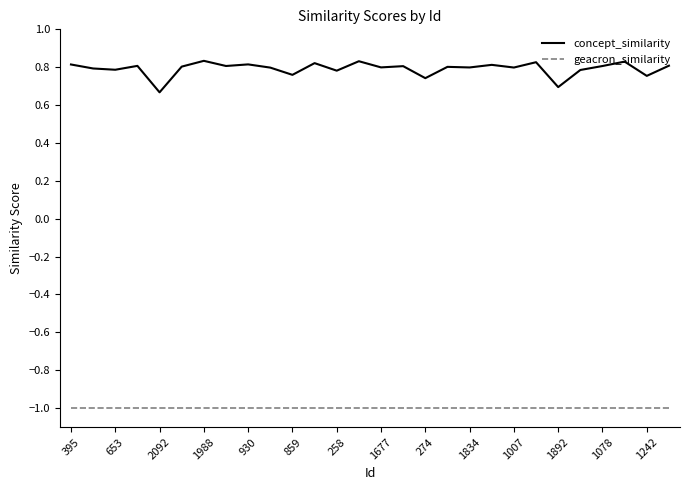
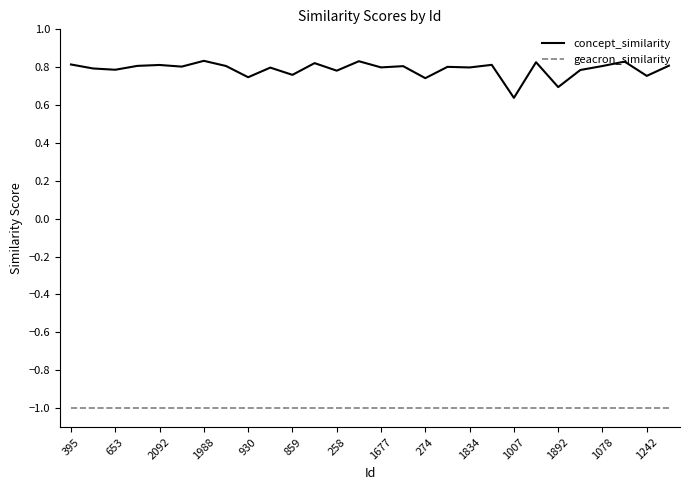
  {
    "concept_similarity": {
      "395": 0.81,
      "653": 0.79,
-     "2092": 0.67,
+     "2092": 0.81,
      "1988": 0.83,
-     "930": 0.81,
+     "930": 0.75,
      "859": 0.76,
      "258": 0.78,
      "1677": 0.80,
      "274": 0.74,
      "1834": 0.80,
-     "1007": 0.80,
+     "1007": 0.64,
      "1892": 0.70,
      "1078": 0.81,
      "1242": 0.75
    },
    "geacron_similarity": {
      "395": -1.00,
      "653": -1.00,
      "2092": -1.00,
      "1988": -1.00,
      "930": -1.00,
      "859": -1.00,
      "258": -1.00,
      "1677": -1.00,
      "274": -1.00,
      "1834": -1.00,
      "1007": -1.00,
      "1892": -1.00,
      "1078": -1.00,
      "1242": -1.00
    }
  }
